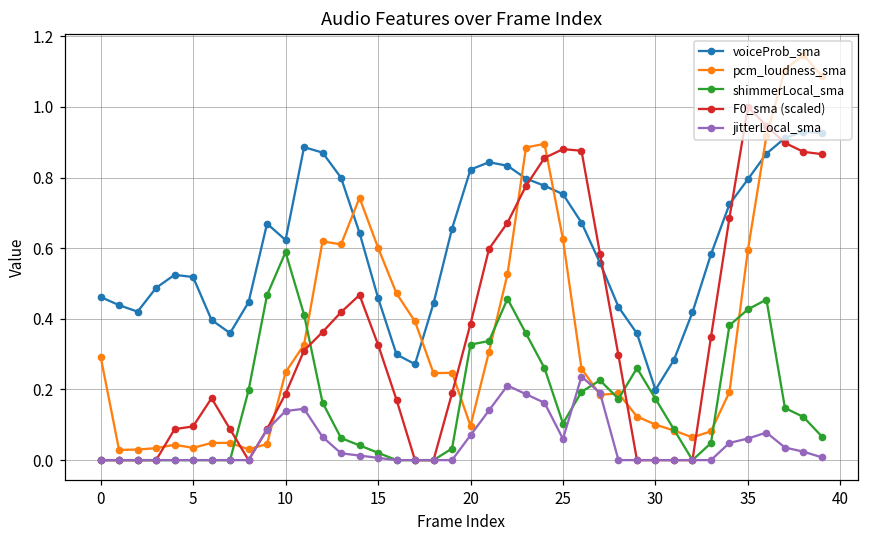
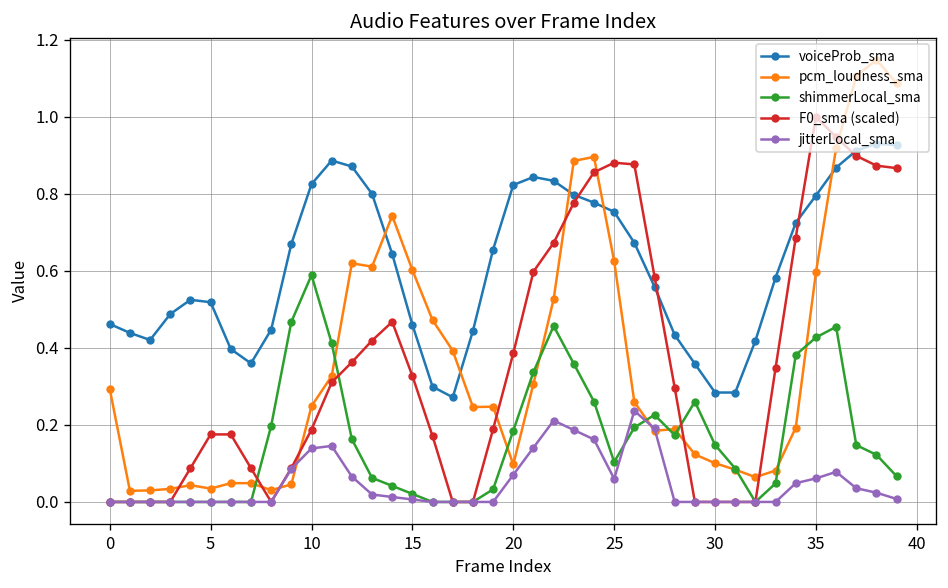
  {
    "voiceProb_sma": {
      "0": 0.46,
      "5": 0.52,
-     "10": 0.62,
+     "10": 0.82,
      "15": 0.46,
      "20": 0.82,
      "25": 0.75,
-     "30": 0.20,
+     "30": 0.28,
      "35": 0.80
    },
    "pcm_loudness_sma": {
      "0": 0.29,
      "5": 0.03,
      "10": 0.25,
      "15": 0.60,
      "20": 0.10,
      "25": 0.63,
      "30": 0.10,
      "35": 0.60
    },
    "shimmerLocal_sma": {
      "10": 0.59,
      "15": 0.02,
-     "20": 0.33,
+     "20": 0.18,
      "25": 0.10,
-     "30": 0.17,
+     "30": 0.15,
      "35": 0.43
    },
    "F0_sma (scaled)": {
-     "5": 0.10,
+     "5": 0.18,
      "10": 0.19,
      "15": 0.33,
      "20": 0.39,
      "25": 0.88
    },
    "jitterLocal_sma": {
      "10": 0.14,
      "15": 0.01,
      "20": 0.07,
      "25": 0.06,
      "35": 0.06
    }
  }
